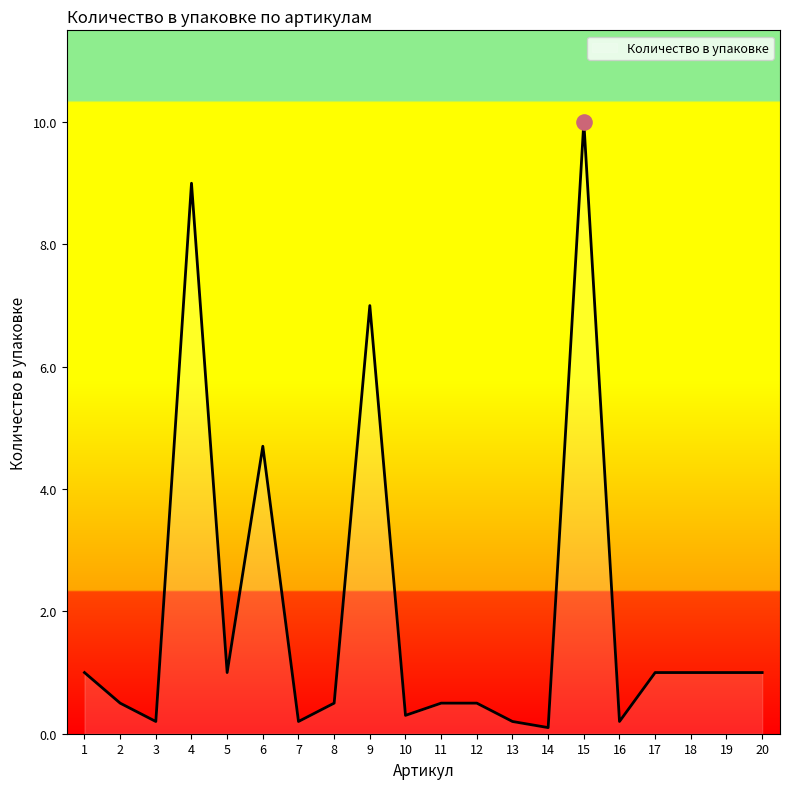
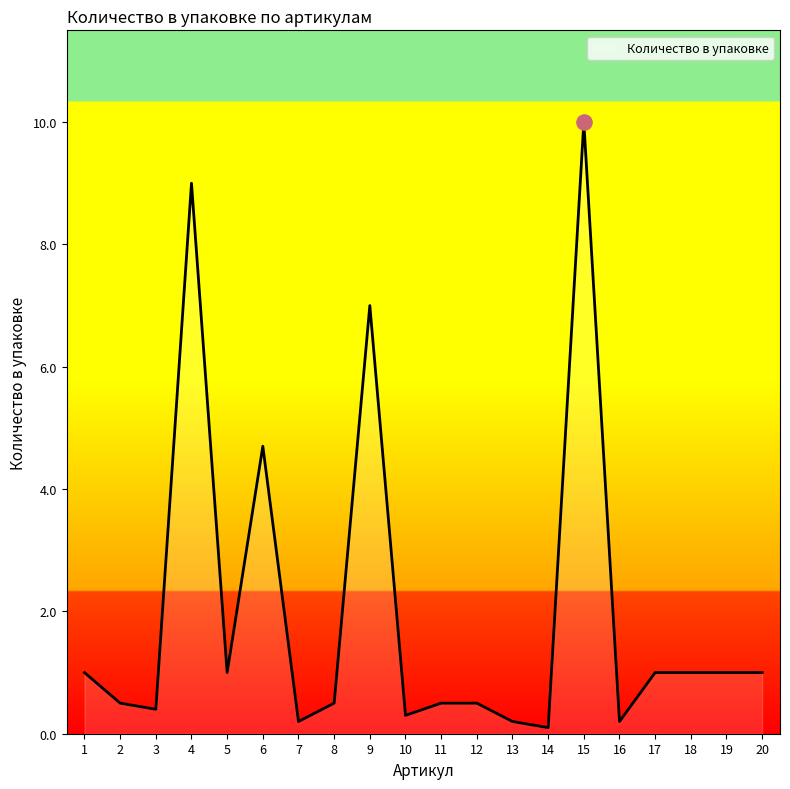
  {
    "Количество в упаковке": {
      "1": 1.0,
      "2": 0.5,
-     "3": 0.2,
+     "3": 0.4,
      "4": 9.0,
      "5": 1.0,
      "6": 4.7,
      "7": 0.2,
      "8": 0.5,
      "9": 7.0,
      "10": 0.3,
      "11": 0.5,
      "12": 0.5,
      "13": 0.2,
      "14": 0.1,
      "16": 0.2,
      "17": 1.0,
      "18": 1.0,
      "19": 1.0,
      "20": 1.0
    }
  }
